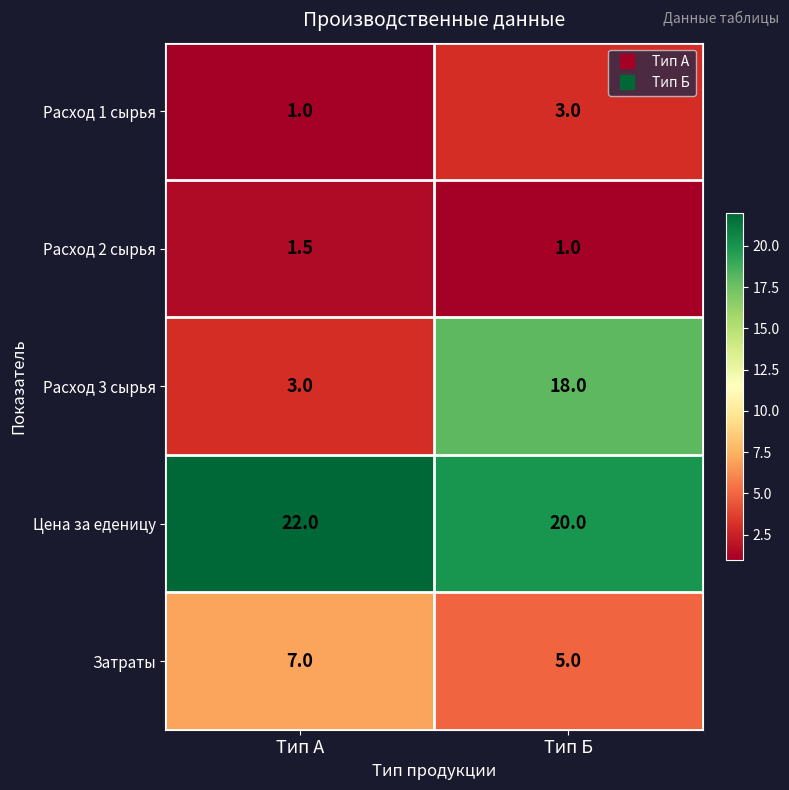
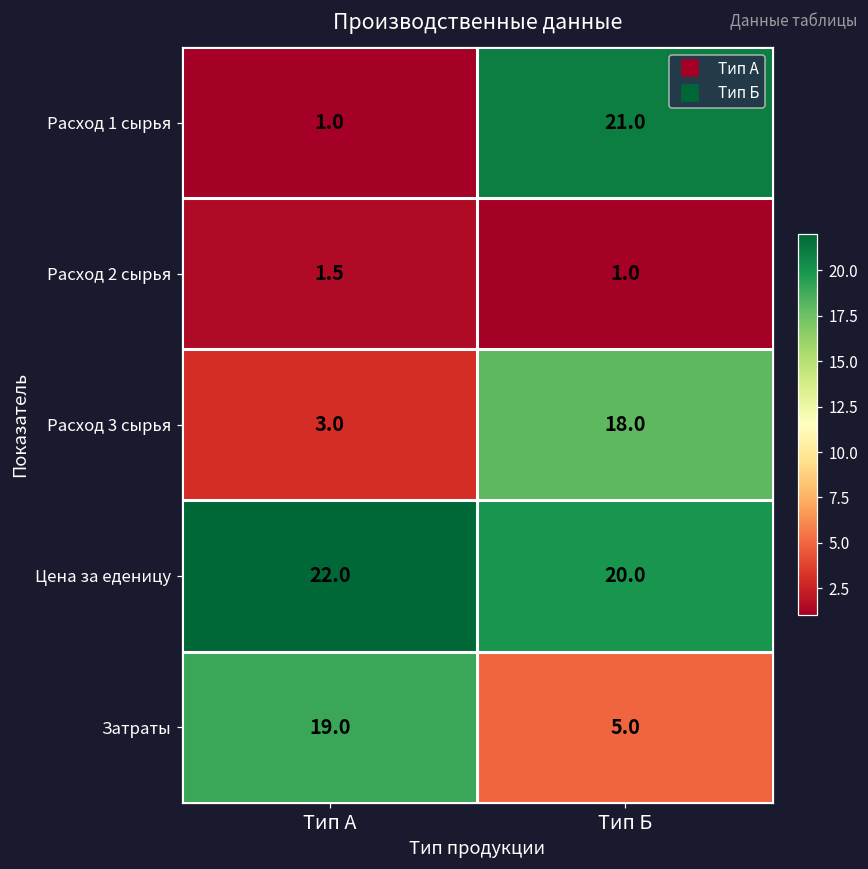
  {
    "Расход 1 сырья": {
      "Тип А": 1.0,
-     "Тип Б": 3.0
+     "Тип Б": 21.0
    },
    "Расход 2 сырья": {
      "Тип А": 1.5,
      "Тип Б": 1.0
    },
    "Расход 3 сырья": {
      "Тип А": 3.0,
      "Тип Б": 18.0
    },
    "Цена за еденицу": {
      "Тип А": 22.0,
      "Тип Б": 20.0
    },
    "Затраты": {
-     "Тип А": 7.0,
+     "Тип А": 19.0,
      "Тип Б": 5.0
    }
  }
